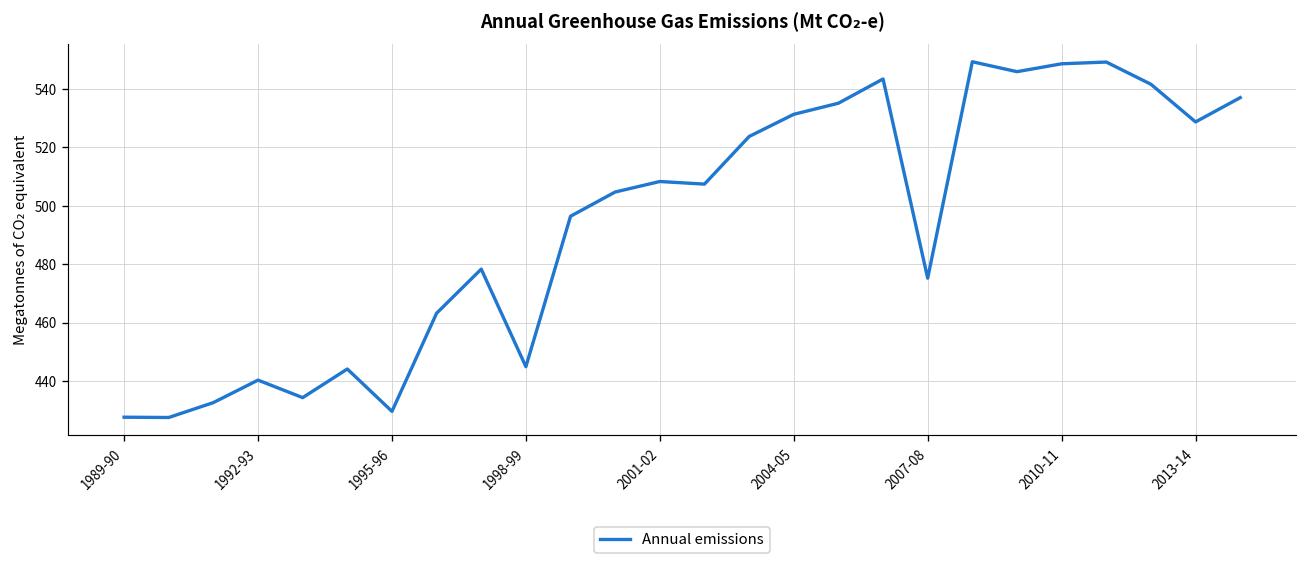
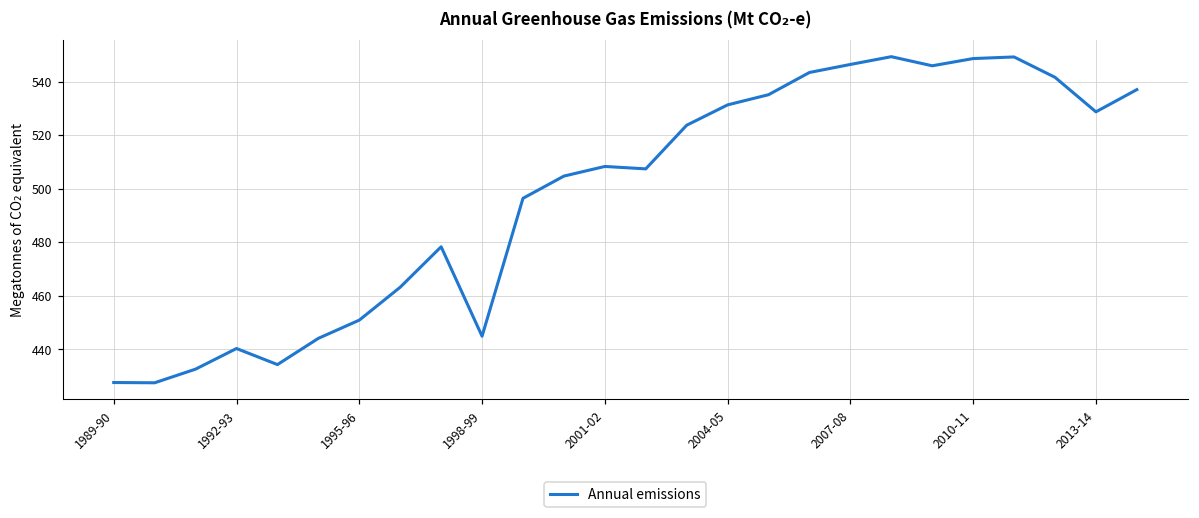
  {
    "1989-90": 428,
    "1992-93": 440,
-   "1995-96": 430,
+   "1995-96": 451,
    "1998-99": 445,
    "2001-02": 508,
    "2004-05": 531,
-   "2007-08": 475,
+   "2007-08": 546,
    "2010-11": 549,
    "2013-14": 529
  }
